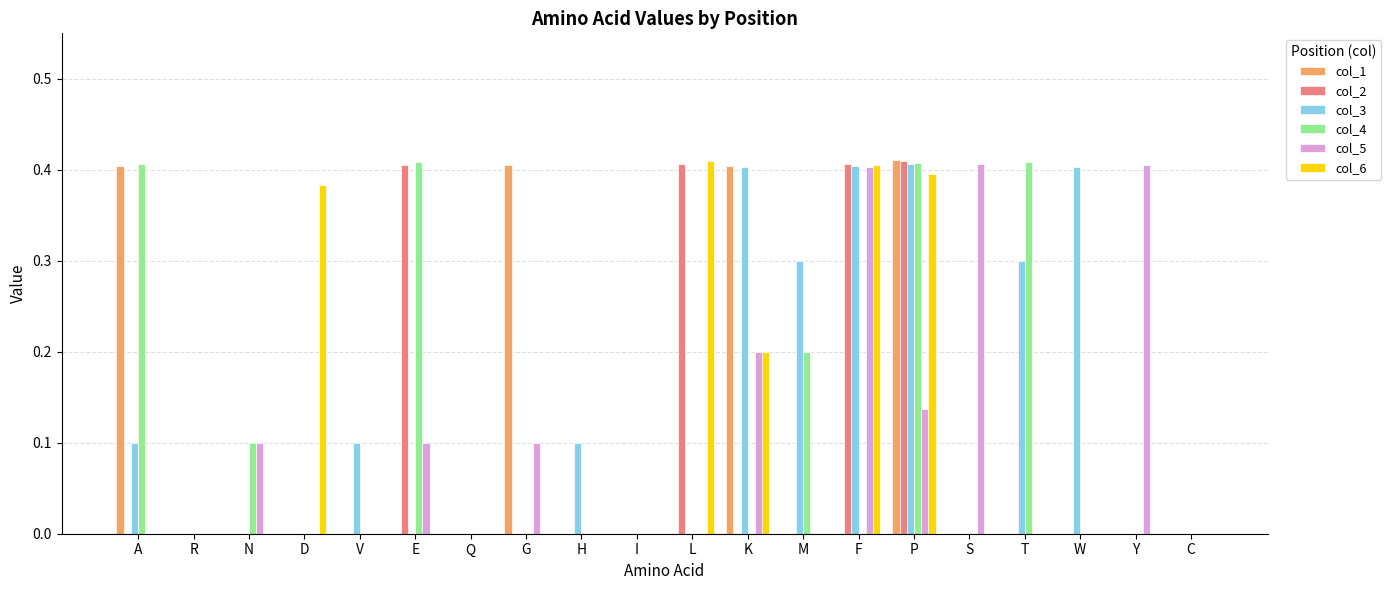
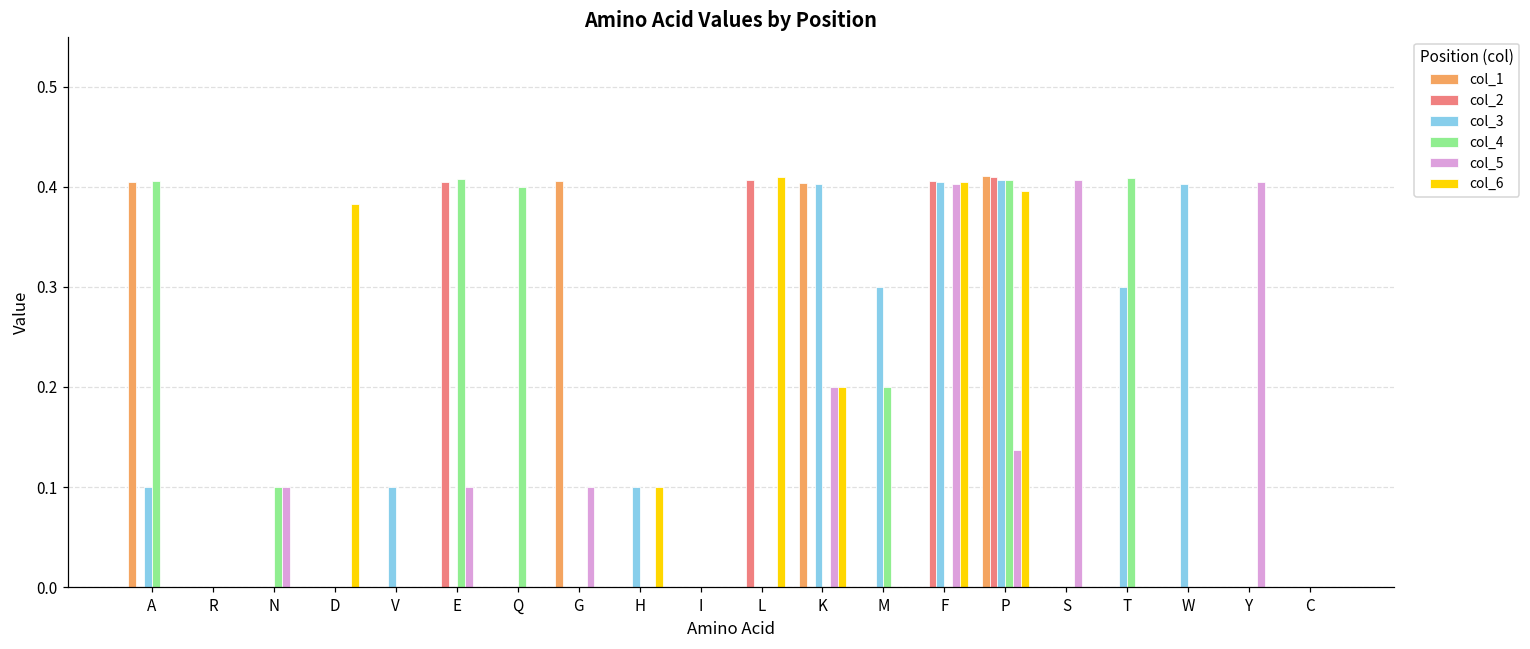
  {
    "col_3": {
      "A": 0.1,
      "R": 0.0,
      "N": 0.0,
      "D": 0.0,
      "V": 0.1,
      "E": 0.0,
      "Q": 0.0,
      "G": 0.0,
      "H": 0.1,
      "I": 0.0,
      "L": 0.0,
      "K": 0.40,
      "M": 0.3,
      "F": 0.40,
      "P": 0.41,
      "S": 0.0,
      "T": 0.3,
      "W": 0.40,
      "Y": 0.0,
      "C": 0.0
    },
    "col_4": {
      "A": 0.41,
      "R": 0.0,
      "N": 0.1,
      "D": 0.0,
      "V": 0.0,
      "E": 0.41,
-     "Q": 0.0,
+     "Q": 0.4,
      "G": 0.0,
      "H": 0.0,
      "I": 0.0,
      "L": 0.0,
      "K": 0.0,
      "M": 0.2,
      "F": 0.0,
      "P": 0.41,
      "S": 0.0,
      "T": 0.41,
      "W": 0.0,
      "Y": 0.0,
      "C": 0.0
    },
    "col_5": {
      "A": 0.0,
      "R": 0.0,
      "N": 0.1,
      "D": 0.0,
      "V": 0.0,
      "E": 0.1,
      "Q": 0.0,
      "G": 0.1,
      "H": 0.0,
      "I": 0.0,
      "L": 0.0,
      "K": 0.2,
      "M": 0.0,
      "F": 0.40,
      "P": 0.14,
      "S": 0.41,
      "T": 0.0,
      "W": 0.0,
      "Y": 0.41,
      "C": 0.0
    },
    "col_6": {
      "A": 0.0,
      "R": 0.0,
      "N": 0.0,
      "D": 0.38,
      "V": 0.0,
      "E": 0.0,
      "Q": 0.0,
      "G": 0.0,
-     "H": 0.0,
+     "H": 0.1,
      "I": 0.0,
      "L": 0.41,
      "K": 0.2,
      "M": 0.0,
      "F": 0.41,
      "P": 0.40,
      "S": 0.0,
      "T": 0.0,
      "W": 0.0,
      "Y": 0.0,
      "C": 0.0
    }
  }
